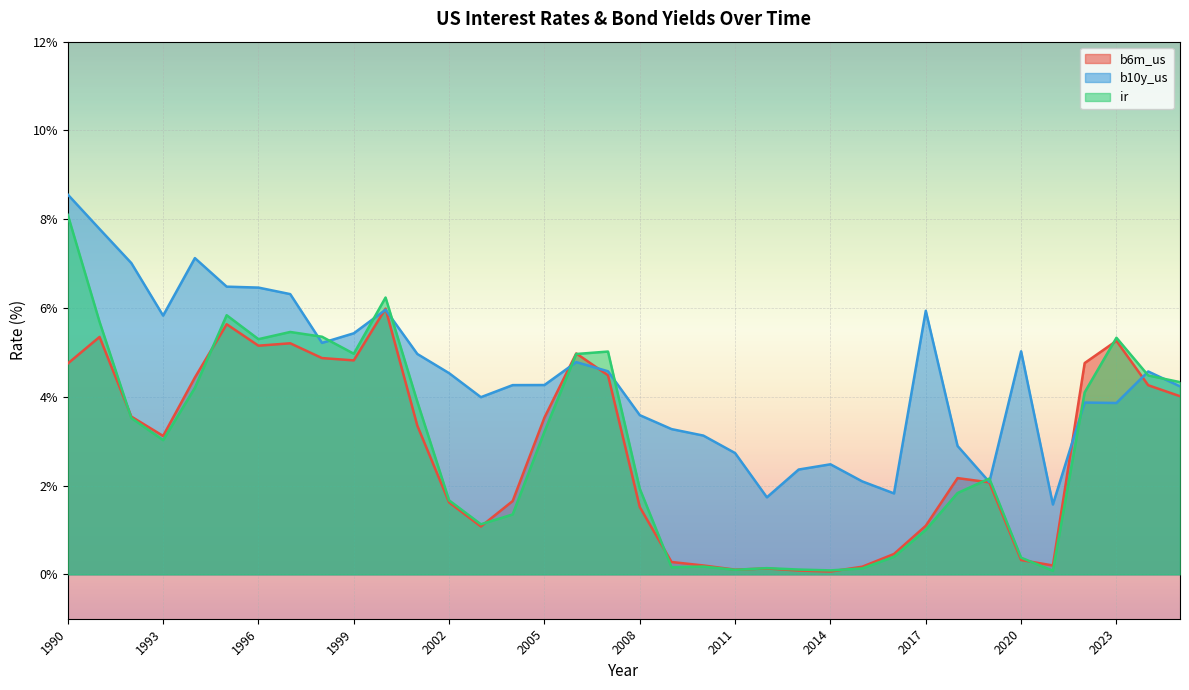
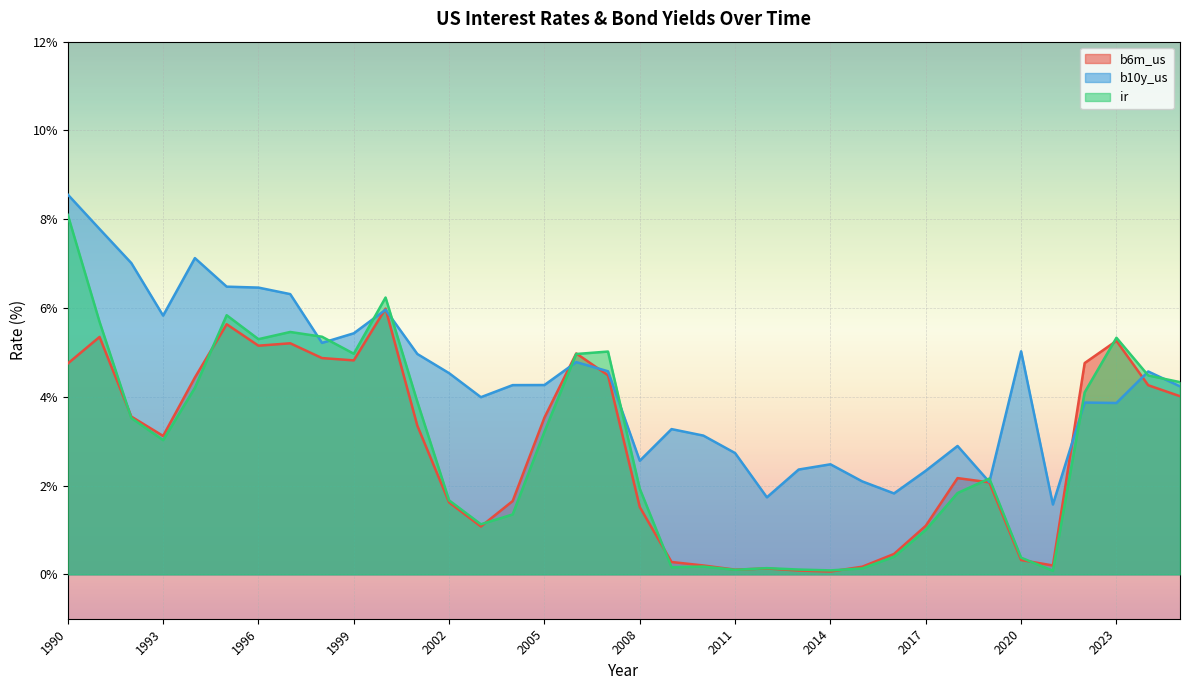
  {
    "b6m_us": {
      "1990": "4.7%",
      "1993": "3.1%",
      "1996": "5.2%",
      "1999": "4.8%",
      "2005": "3.5%",
      "2008": "1.5%",
      "2017": "1.1%",
      "2023": "5.3%"
    },
    "b10y_us": {
      "1990": "8.6%",
      "1993": "5.8%",
      "1996": "6.5%",
      "1999": "5.4%",
      "2002": "4.5%",
      "2005": "4.3%",
-     "2008": "3.6%",
+     "2008": "2.6%",
      "2011": "2.7%",
      "2014": "2.5%",
-     "2017": "5.9%",
+     "2017": "2.3%",
      "2020": "5.0%",
      "2023": "3.9%"
    },
    "ir": {
      "1990": "8.1%",
      "1993": "3.0%",
      "1996": "5.3%",
      "1999": "5.0%",
      "2005": "3.2%",
      "2008": "1.9%",
      "2017": "1.0%",
      "2023": "5.3%"
    }
  }
